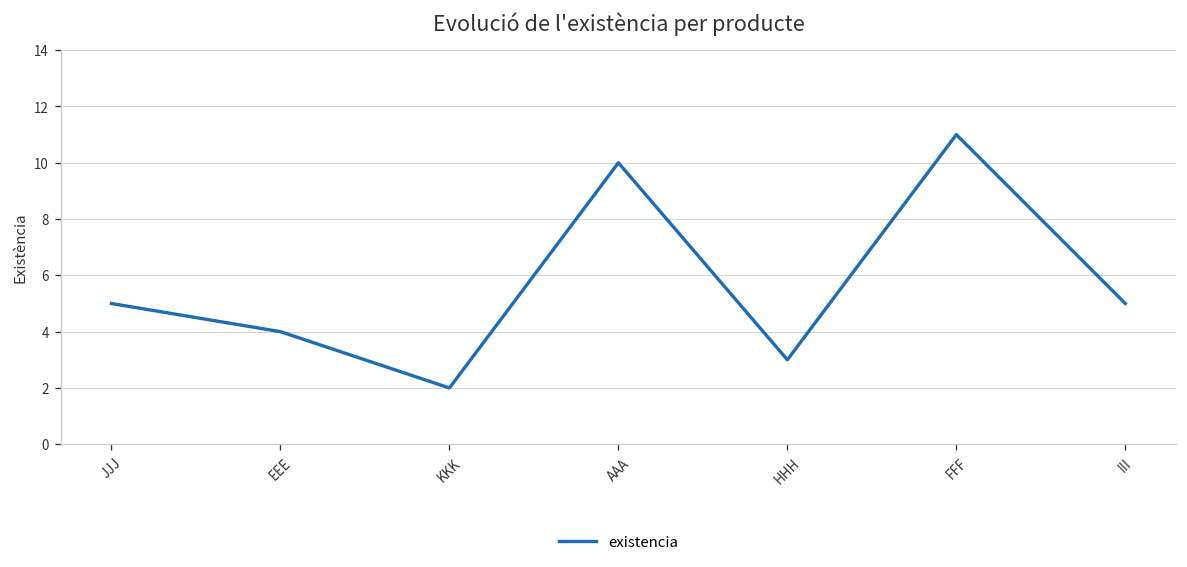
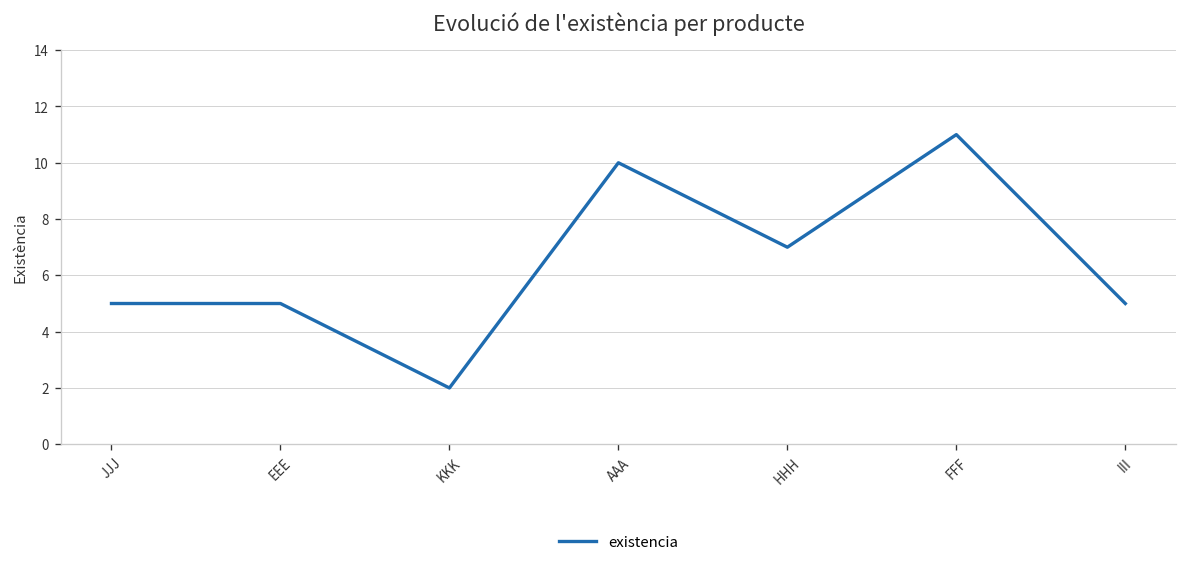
  {
    "JJJ": 5,
-   "EEE": 4,
+   "EEE": 5,
    "KKK": 2,
    "AAA": 10,
-   "HHH": 3,
+   "HHH": 7,
    "FFF": 11,
    "III": 5
  }
